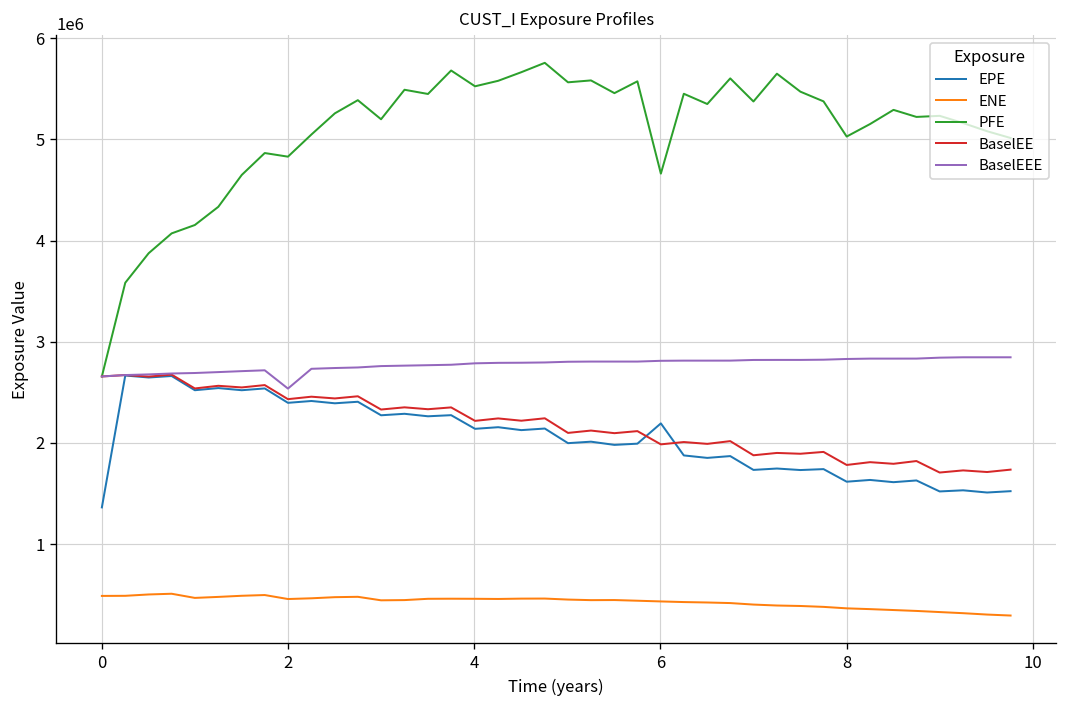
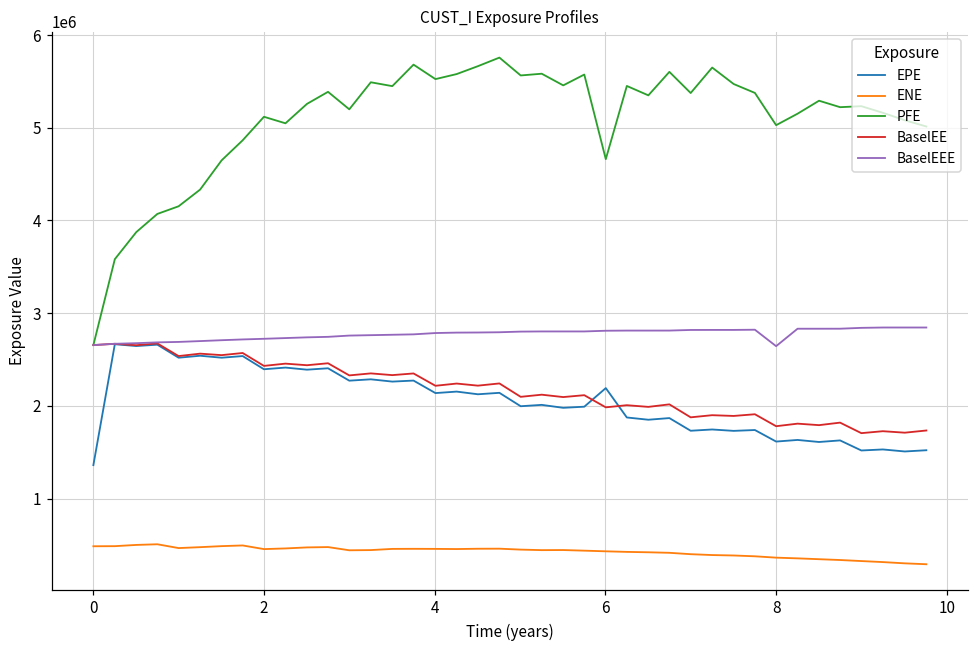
  {
    "EPE": {
      "0": 1400000,
      "2": 2400000,
      "6": 2200000,
      "8": 1600000
    },
    "ENE": {
      "0": 500000,
      "2": 500000,
      "6": 400000,
      "8": 400000
    },
    "PFE": {
-     "2": 4800000,
+     "2": 5100000,
      "6": 4700000,
      "8": 5000000
    },
    "BaselEE": {
      "2": 2400000,
      "6": 2000000,
      "8": 1800000
    },
    "BaselEEE": {
-     "2": 2500000,
+     "2": 2700000,
      "6": 2800000,
-     "8": 2800000
+     "8": 2600000
    }
  }
